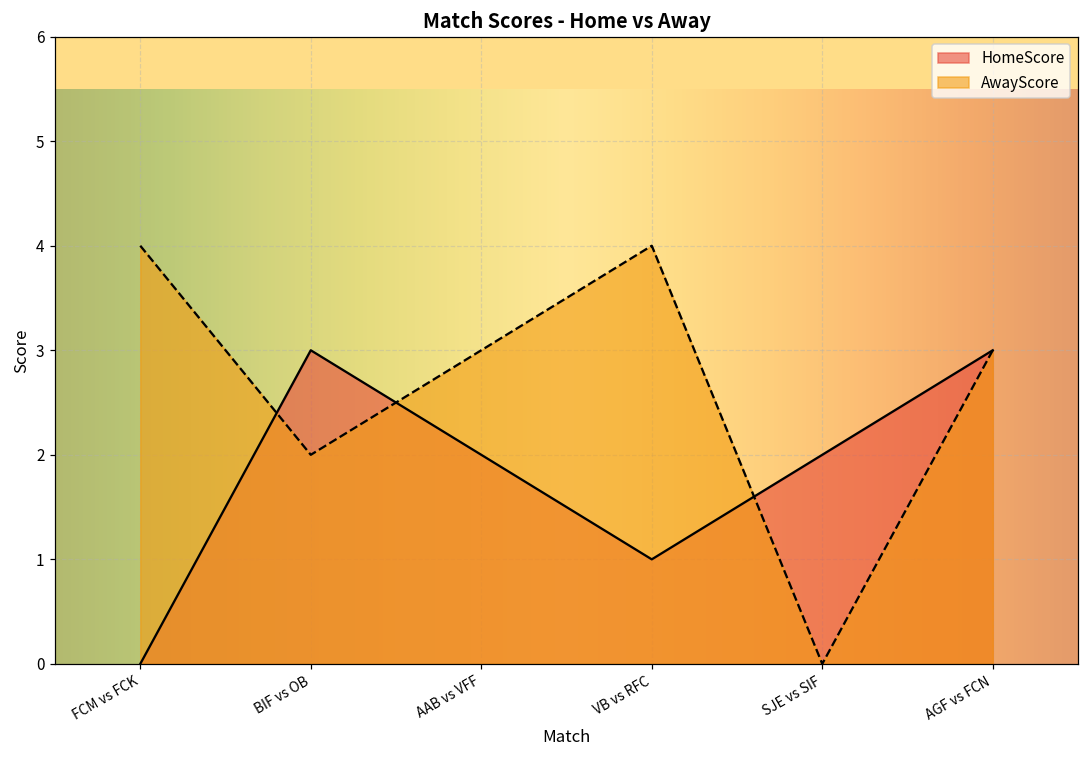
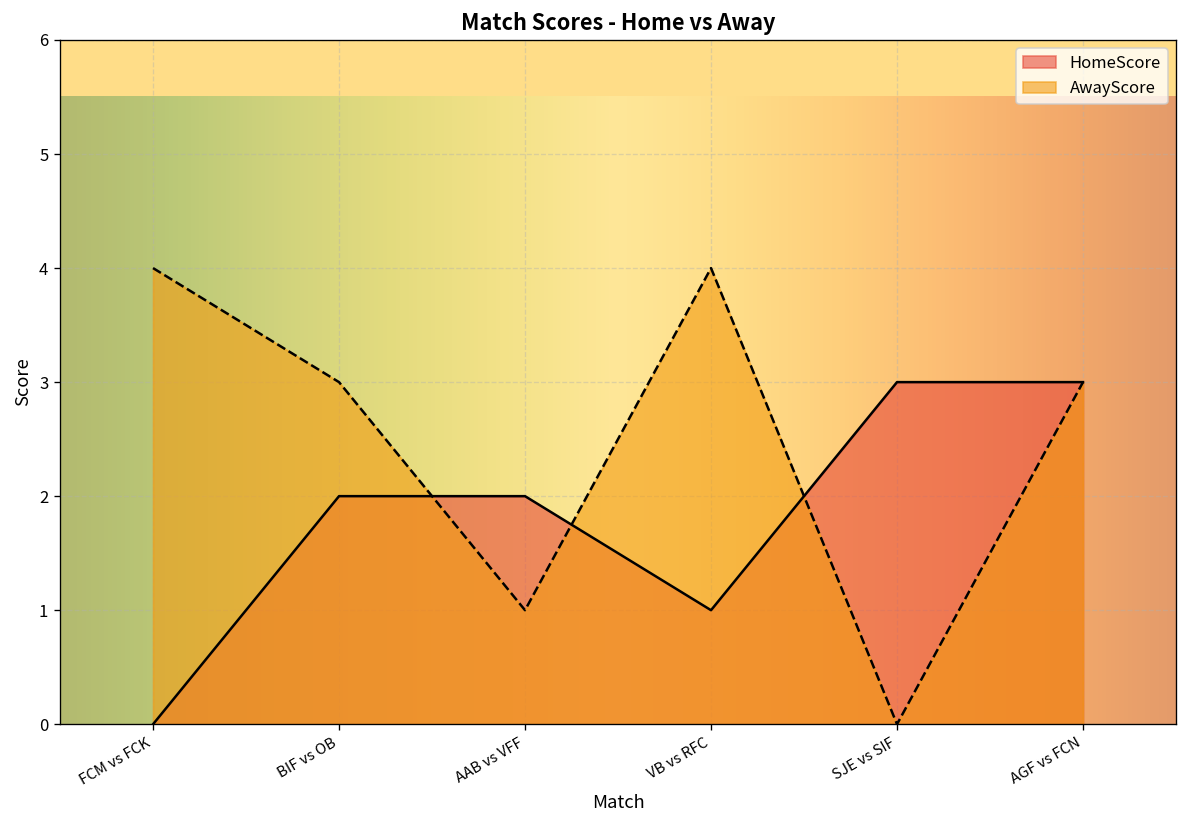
  {
    "HomeScore": {
      "FCM vs FCK": 0,
-     "BIF vs OB": 3,
+     "BIF vs OB": 2,
      "AAB vs VFF": 2,
      "VB vs RFC": 1,
-     "SJE vs SIF": 2
+     "SJE vs SIF": 3
    },
    "AwayScore": {
      "FCM vs FCK": 4,
-     "BIF vs OB": 2,
-     "AAB vs VFF": 3,
+     "BIF vs OB": 3,
+     "AAB vs VFF": 1,
      "VB vs RFC": 4,
      "SJE vs SIF": 0
    }
  }
